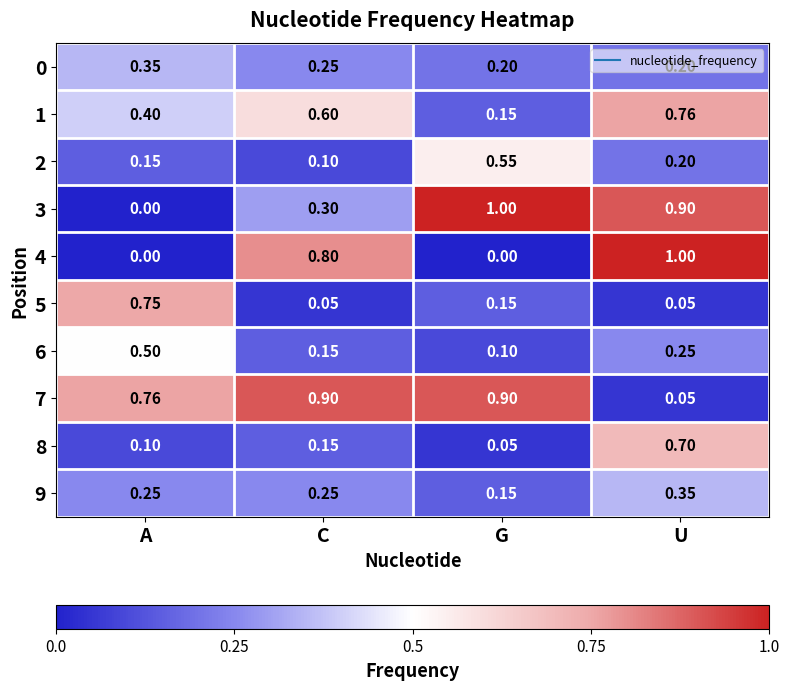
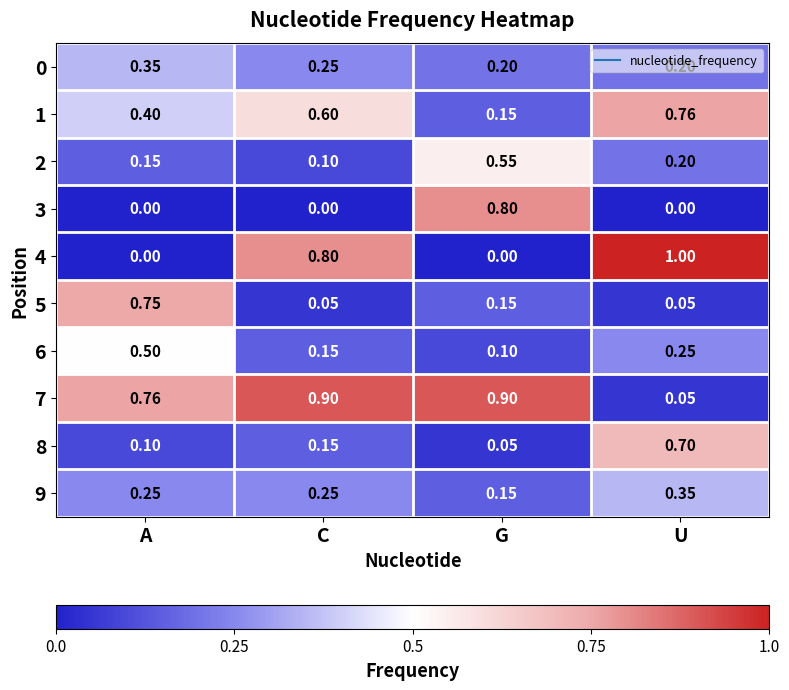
  {
    "0": {
      "A": 0.35,
      "C": 0.25,
      "G": 0.20
    },
    "1": {
      "A": 0.40,
      "C": 0.60,
      "G": 0.15,
      "U": 0.76
    },
    "2": {
      "A": 0.15,
      "C": 0.10,
      "G": 0.55,
      "U": 0.20
    },
    "3": {
      "A": 0.00,
-     "C": 0.30,
-     "G": 1.00,
-     "U": 0.90
+     "C": 0.00,
+     "G": 0.80,
+     "U": 0.00
    },
    "4": {
      "A": 0.00,
      "C": 0.80,
      "G": 0.00,
      "U": 1.00
    },
    "5": {
      "A": 0.75,
      "C": 0.05,
      "G": 0.15,
      "U": 0.05
    },
    "6": {
      "A": 0.50,
      "C": 0.15,
      "G": 0.10,
      "U": 0.25
    },
    "7": {
      "A": 0.76,
      "C": 0.90,
      "G": 0.90,
      "U": 0.05
    },
    "8": {
      "A": 0.10,
      "C": 0.15,
      "G": 0.05,
      "U": 0.70
    },
    "9": {
      "A": 0.25,
      "C": 0.25,
      "G": 0.15,
      "U": 0.35
    }
  }
